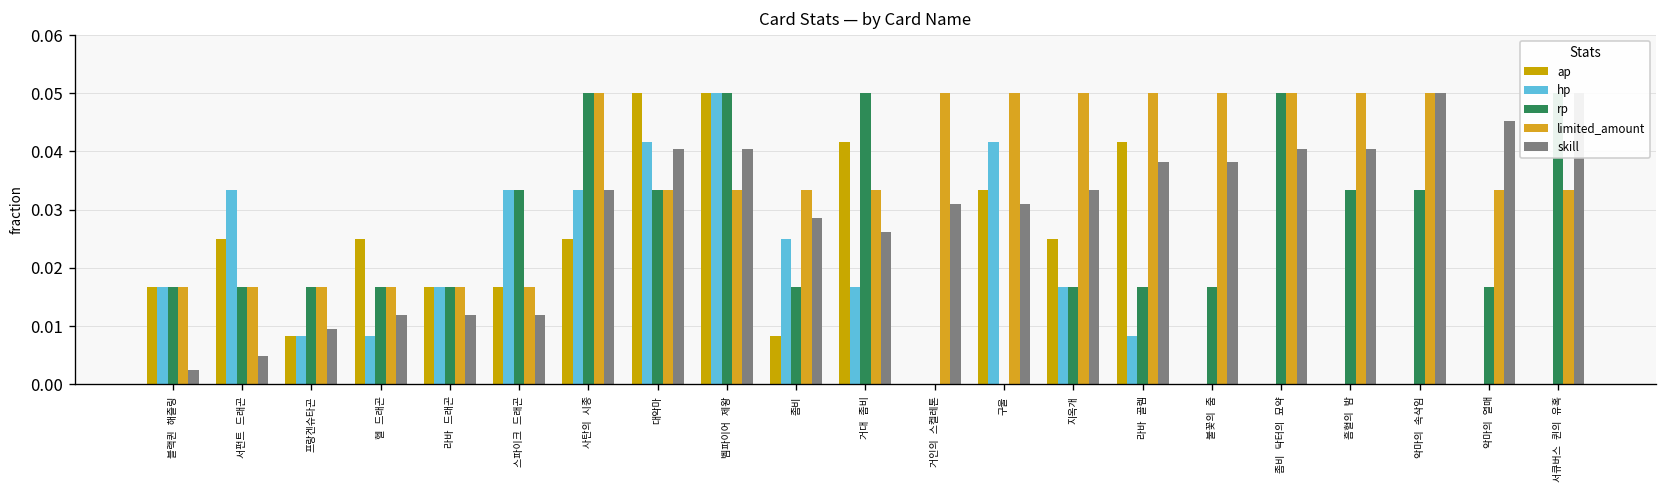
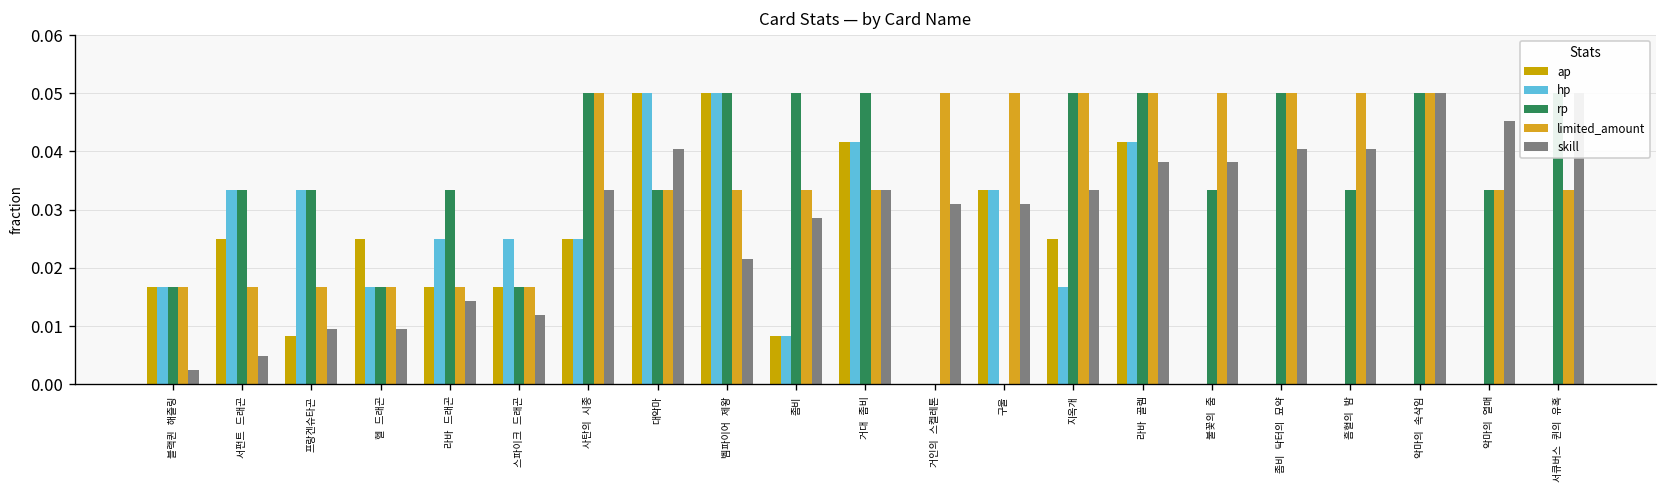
  {
    "hp": {
      "블랙퀸 해츨링": 0.017,
      "서펀트 드래곤": 0.033,
-     "프랑켄슈타곤": 0.008,
-     "헬 드래곤": 0.008,
-     "라바 드래곤": 0.017,
-     "스파이크 드래곤": 0.033,
-     "사탄의 시종": 0.033,
-     "대악마": 0.042,
+     "프랑켄슈타곤": 0.033,
+     "헬 드래곤": 0.017,
+     "라바 드래곤": 0.025,
+     "스파이크 드래곤": 0.025,
+     "사탄의 시종": 0.025,
+     "대악마": 0.050,
      "벰파이어 제왕": 0.050,
-     "좀비": 0.025,
-     "거대 좀비": 0.017,
+     "좀비": 0.008,
+     "거대 좀비": 0.042,
      "거인의 스켈레톤": 0.000,
-     "구울": 0.042,
+     "구울": 0.033,
      "지옥개": 0.017,
-     "라바 골렘": 0.008,
+     "라바 골렘": 0.042,
      "불꽃의 춤": 0.000,
      "좀비 닥터의 묘약": 0.000,
      "흡혈의 밤": 0.000,
      "악마의 속삭임": 0.000,
      "악마의 열매": 0.000,
      "서큐버스 퀸의 유혹": 0.000
    },
    "rp": {
      "블랙퀸 해츨링": 0.017,
-     "서펀트 드래곤": 0.017,
-     "프랑켄슈타곤": 0.017,
+     "서펀트 드래곤": 0.033,
+     "프랑켄슈타곤": 0.033,
      "헬 드래곤": 0.017,
-     "라바 드래곤": 0.017,
-     "스파이크 드래곤": 0.033,
+     "라바 드래곤": 0.033,
+     "스파이크 드래곤": 0.017,
      "사탄의 시종": 0.050,
      "대악마": 0.033,
      "벰파이어 제왕": 0.050,
-     "좀비": 0.017,
+     "좀비": 0.050,
      "거대 좀비": 0.050,
      "거인의 스켈레톤": 0.000,
      "구울": 0.000,
-     "지옥개": 0.017,
-     "라바 골렘": 0.017,
-     "불꽃의 춤": 0.017,
+     "지옥개": 0.050,
+     "라바 골렘": 0.050,
+     "불꽃의 춤": 0.033,
      "좀비 닥터의 묘약": 0.050,
      "흡혈의 밤": 0.033,
-     "악마의 속삭임": 0.033,
-     "악마의 열매": 0.017
+     "악마의 속삭임": 0.050,
+     "악마의 열매": 0.033
    },
    "skill": {
      "블랙퀸 해츨링": 0.002,
      "서펀트 드래곤": 0.005,
      "프랑켄슈타곤": 0.010,
-     "헬 드래곤": 0.012,
-     "라바 드래곤": 0.012,
+     "헬 드래곤": 0.010,
+     "라바 드래곤": 0.014,
      "스파이크 드래곤": 0.012,
      "사탄의 시종": 0.033,
      "대악마": 0.040,
-     "벰파이어 제왕": 0.040,
+     "벰파이어 제왕": 0.021,
      "좀비": 0.029,
-     "거대 좀비": 0.026,
+     "거대 좀비": 0.033,
      "거인의 스켈레톤": 0.031,
      "구울": 0.031,
      "지옥개": 0.033,
      "라바 골렘": 0.038,
      "불꽃의 춤": 0.038,
      "좀비 닥터의 묘약": 0.040,
      "흡혈의 밤": 0.040,
      "악마의 속삭임": 0.050,
      "악마의 열매": 0.045
    }
  }
